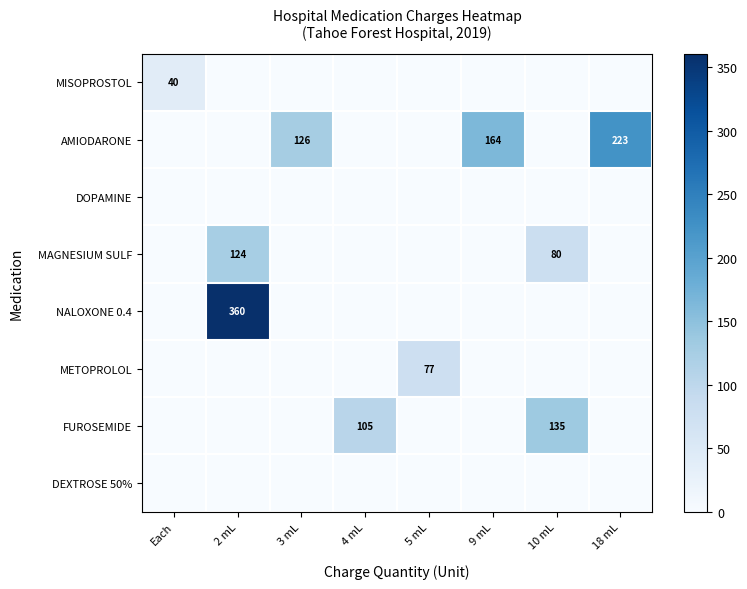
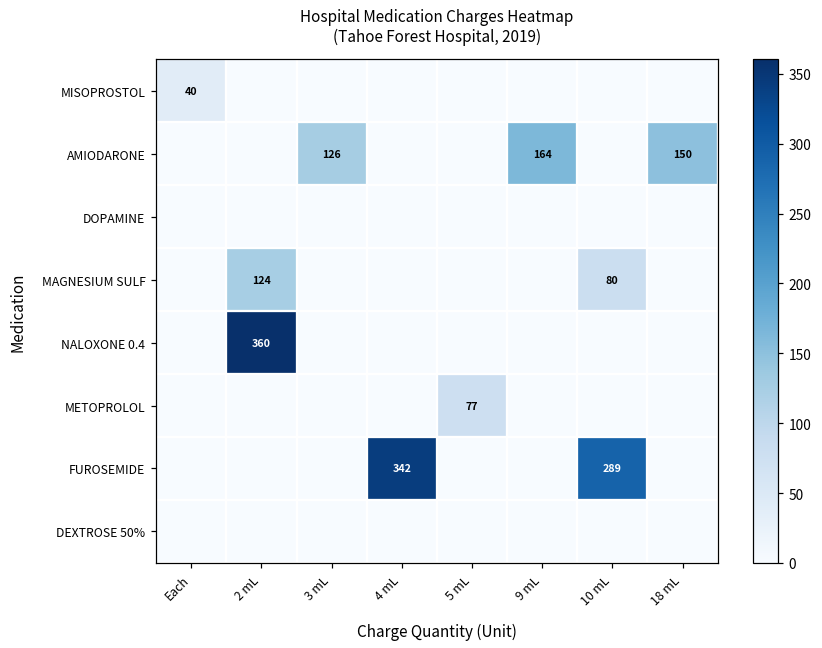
  {
    "MISOPROSTOL": {
      "Each": 40
    },
    "AMIODARONE": {
      "3 mL": 126,
      "9 mL": 164,
-     "18 mL": 223
+     "18 mL": 150
    },
    "MAGNESIUM SULF": {
      "2 mL": 124,
      "10 mL": 80
    },
    "NALOXONE 0.4": {
      "2 mL": 360
    },
    "METOPROLOL": {
      "5 mL": 77
    },
    "FUROSEMIDE": {
-     "4 mL": 105,
-     "10 mL": 135
+     "4 mL": 342,
+     "10 mL": 289
    }
  }
